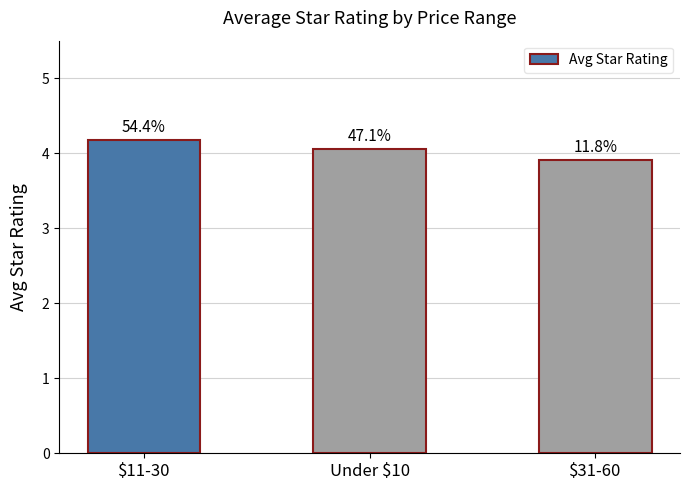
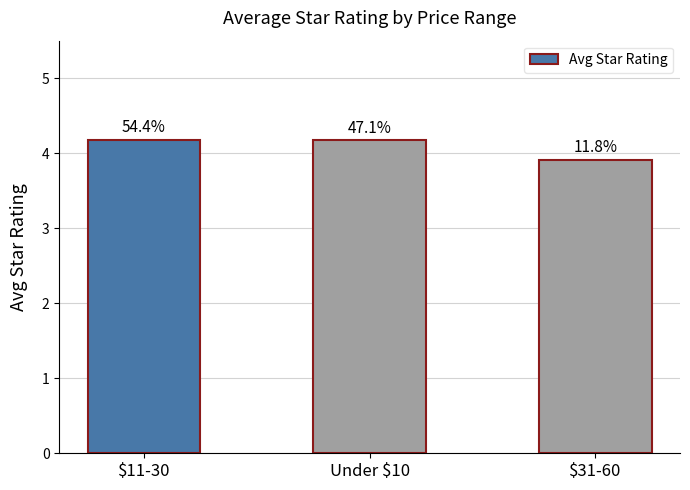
  {
-   "Under $10": 4.1
+   "Under $10": 4.2
  }
